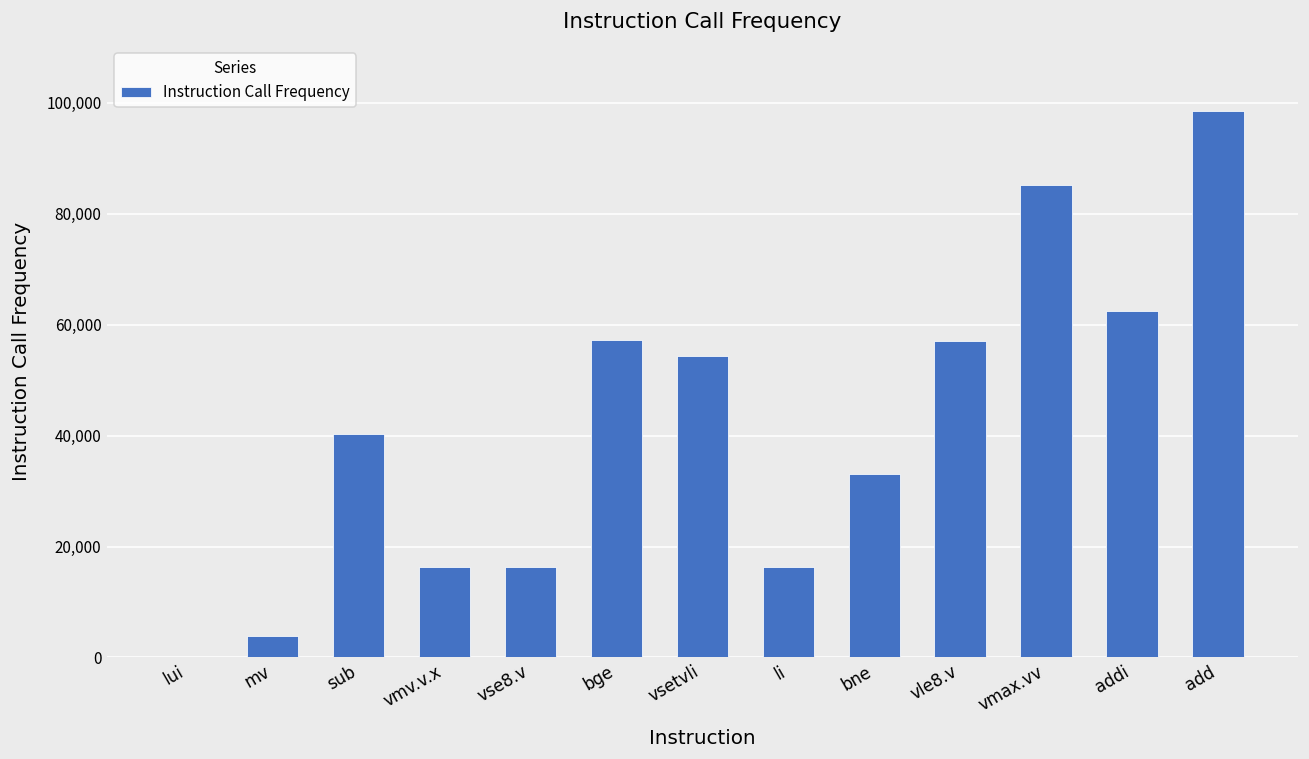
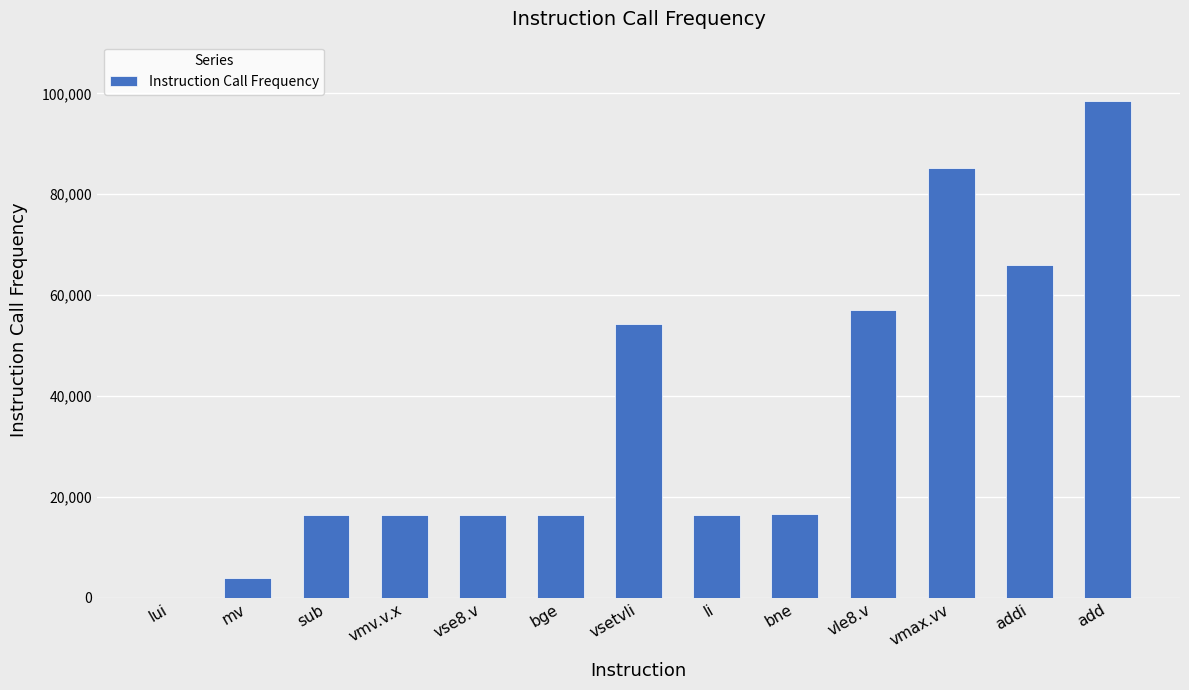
  {
    "mv": "4,000",
-   "sub": "40,000",
+   "sub": "16,000",
    "vmv.v.x": "16,000",
    "vse8.v": "16,000",
-   "bge": "57,000",
+   "bge": "16,000",
    "vsetvli": "54,000",
    "li": "16,000",
-   "bne": "33,000",
+   "bne": "17,000",
    "vle8.v": "57,000",
    "vmax.vv": "85,000",
-   "addi": "62,000",
+   "addi": "66,000",
    "add": "98,000"
  }
